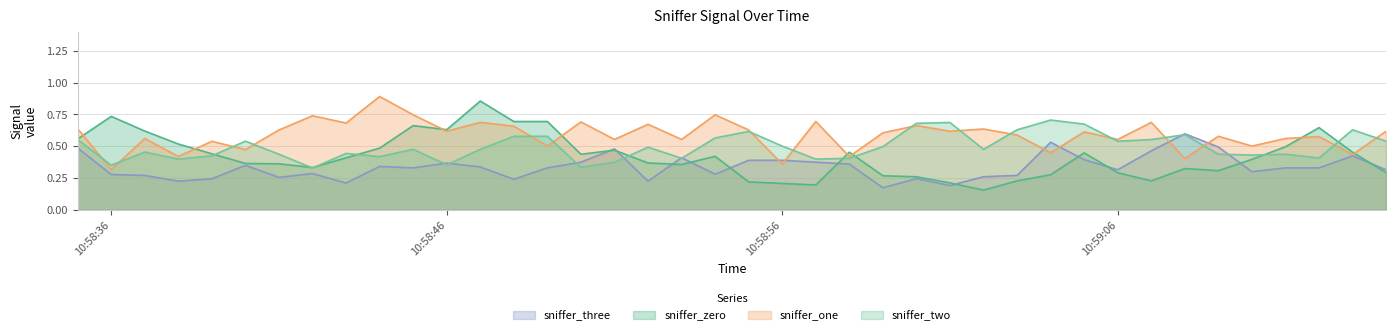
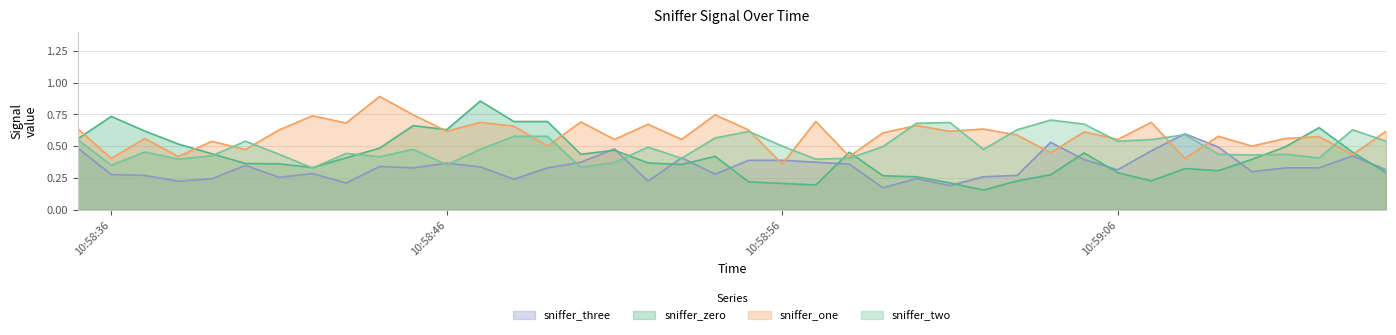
  {
    "sniffer_one": {
-     "10:58:36": 0.31,
+     "10:58:36": 0.40,
      "10:58:56": 0.36
    }
  }
